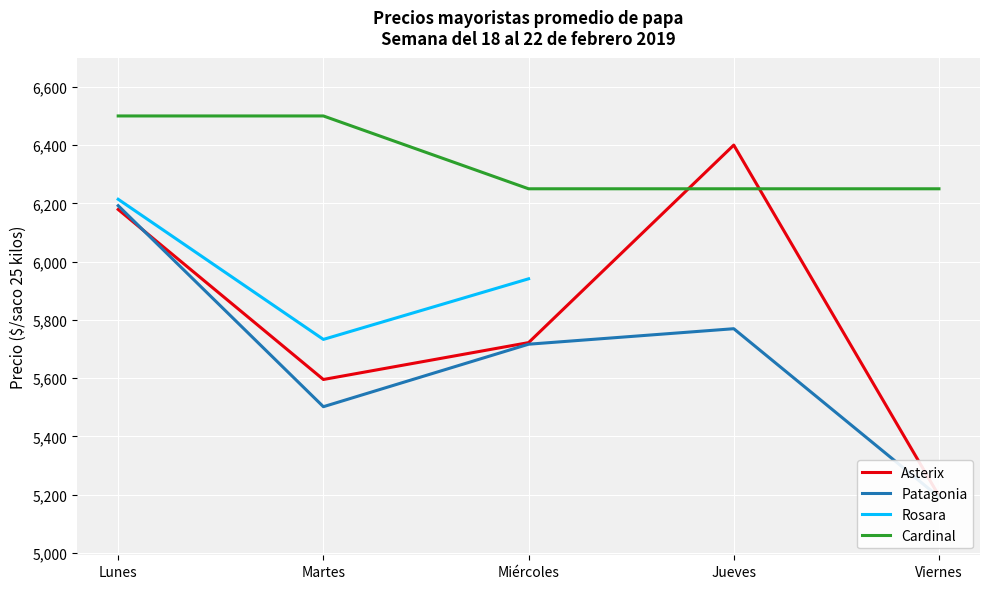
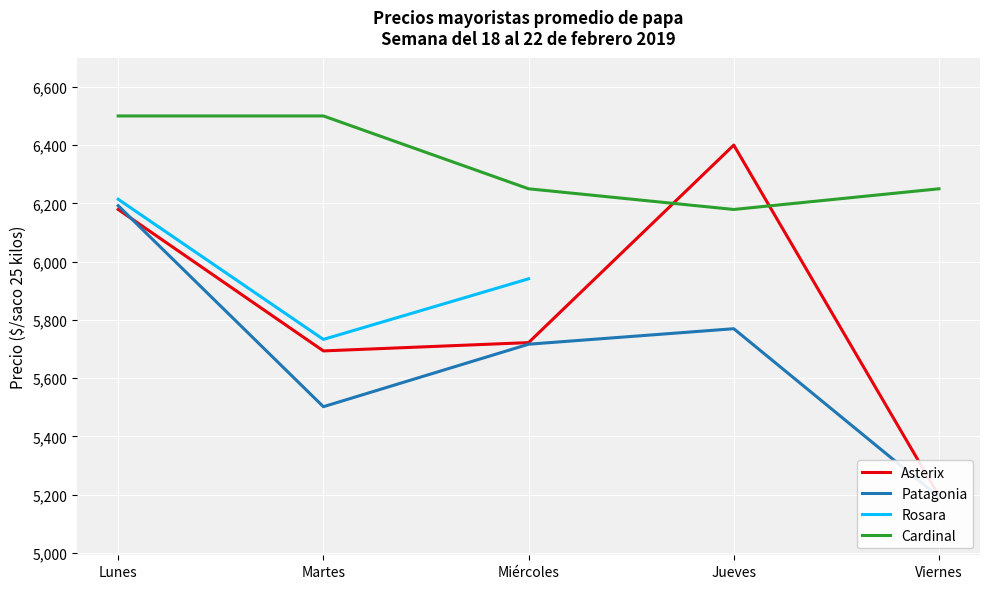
  {
    "Asterix": {
      "Lunes": "6,180",
-     "Martes": "5,600",
+     "Martes": "5,690",
      "Jueves": "6,400"
    },
    "Patagonia": {
      "Lunes": "6,190",
      "Martes": "5,500",
      "Jueves": "5,770"
    },
    "Rosara": {
      "Lunes": "6,210",
      "Martes": "5,730",
      "Miércoles": "5,940",
      "Viernes": "5,450"
    },
    "Cardinal": {
      "Lunes": "6,500",
      "Martes": "6,500",
      "Miércoles": "6,250",
-     "Jueves": "6,250",
+     "Jueves": "6,180",
      "Viernes": "6,250"
    }
  }
